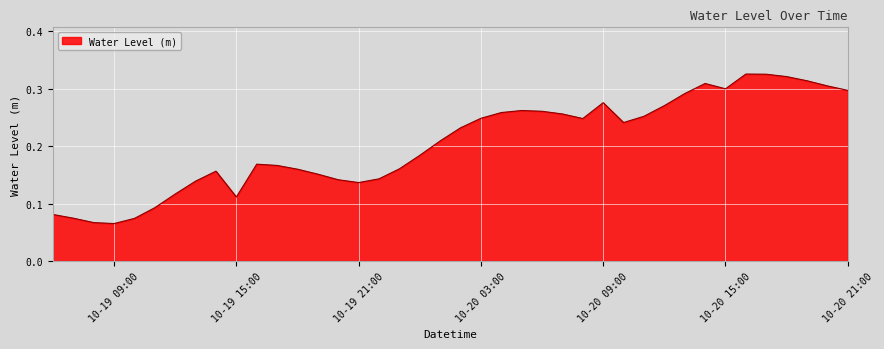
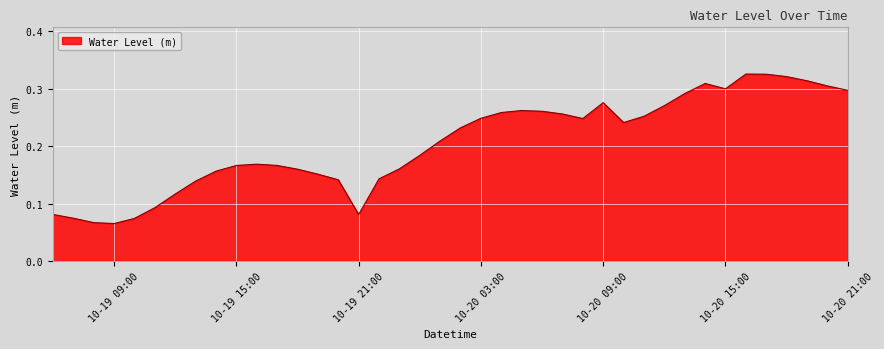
  {
    "10-19 09:00": 0.07,
-   "10-19 15:00": 0.11,
-   "10-19 21:00": 0.14,
+   "10-19 15:00": 0.17,
+   "10-19 21:00": 0.08,
    "10-20 03:00": 0.25,
    "10-20 09:00": 0.28,
    "10-20 15:00": 0.30,
    "10-20 21:00": 0.30
  }
